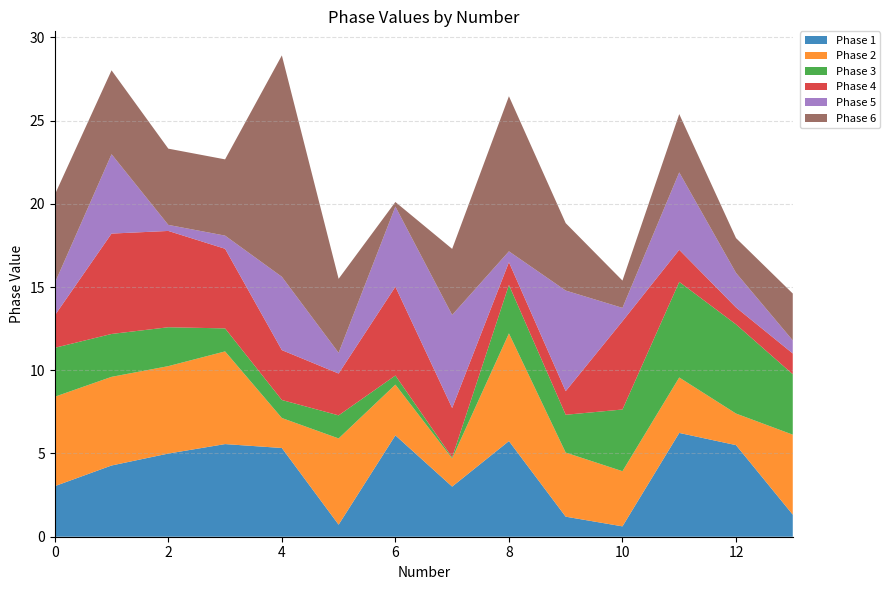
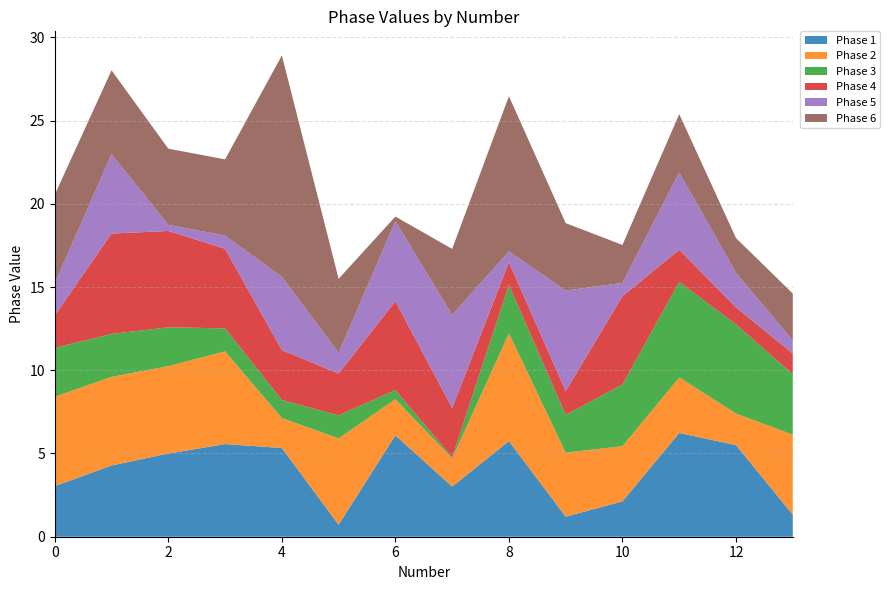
  {
    "Phase 1": {
      "0": 3.0,
      "2": 5.0,
      "4": 5.3,
      "6": 6.1,
      "8": 5.7,
-     "10": 0.6,
+     "10": 2.1,
      "12": 5.5
    },
    "Phase 2": {
      "0": 5.4,
      "2": 5.3,
      "4": 1.8,
-     "6": 3.0,
+     "6": 2.2,
      "8": 6.5,
      "10": 3.3,
      "12": 1.9
    },
    "Phase 3": {
      "0": 2.9,
      "2": 2.3,
      "4": 1.1,
      "6": 0.5,
      "8": 2.9,
      "10": 3.7,
      "12": 5.4
    },
    "Phase 4": {
      "0": 1.9,
      "2": 5.8,
      "4": 3.0,
      "6": 5.3,
      "8": 1.4,
      "10": 5.3,
      "12": 1.0
    },
    "Phase 5": {
      "0": 1.9,
      "2": 0.4,
      "4": 4.4,
      "6": 4.8,
      "8": 0.7,
      "10": 0.8,
      "12": 2.1
    },
    "Phase 6": {
      "0": 5.3,
      "2": 4.6,
      "4": 13.3,
      "6": 0.3,
      "8": 9.3,
-     "10": 1.6,
+     "10": 2.3,
      "12": 2.1
    }
  }
